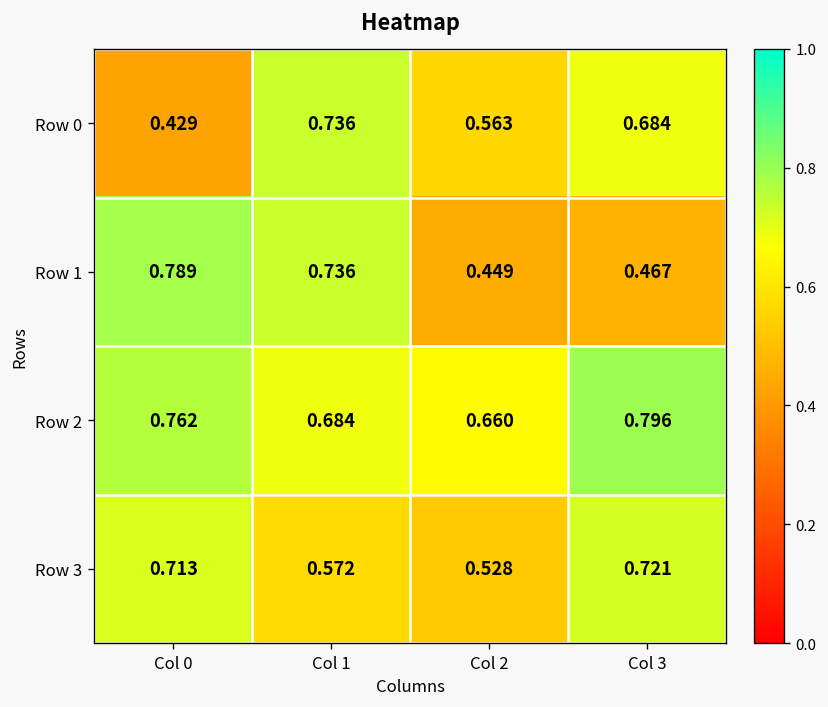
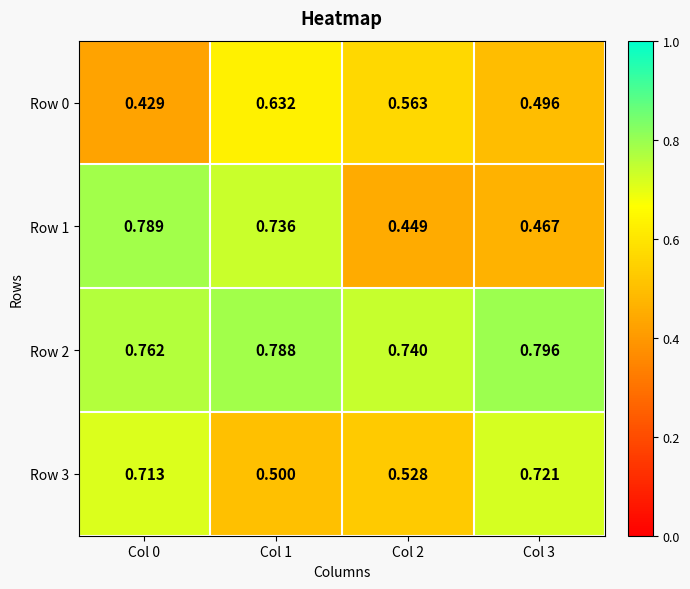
  {
    "Row 0": {
      "Col 0": 0.429,
-     "Col 1": 0.736,
+     "Col 1": 0.632,
      "Col 2": 0.563,
-     "Col 3": 0.684
+     "Col 3": 0.496
    },
    "Row 1": {
      "Col 0": 0.789,
      "Col 1": 0.736,
      "Col 2": 0.449,
      "Col 3": 0.467
    },
    "Row 2": {
      "Col 0": 0.762,
-     "Col 1": 0.684,
-     "Col 2": 0.660,
+     "Col 1": 0.788,
+     "Col 2": 0.740,
      "Col 3": 0.796
    },
    "Row 3": {
      "Col 0": 0.713,
-     "Col 1": 0.572,
+     "Col 1": 0.500,
      "Col 2": 0.528,
      "Col 3": 0.721
    }
  }
